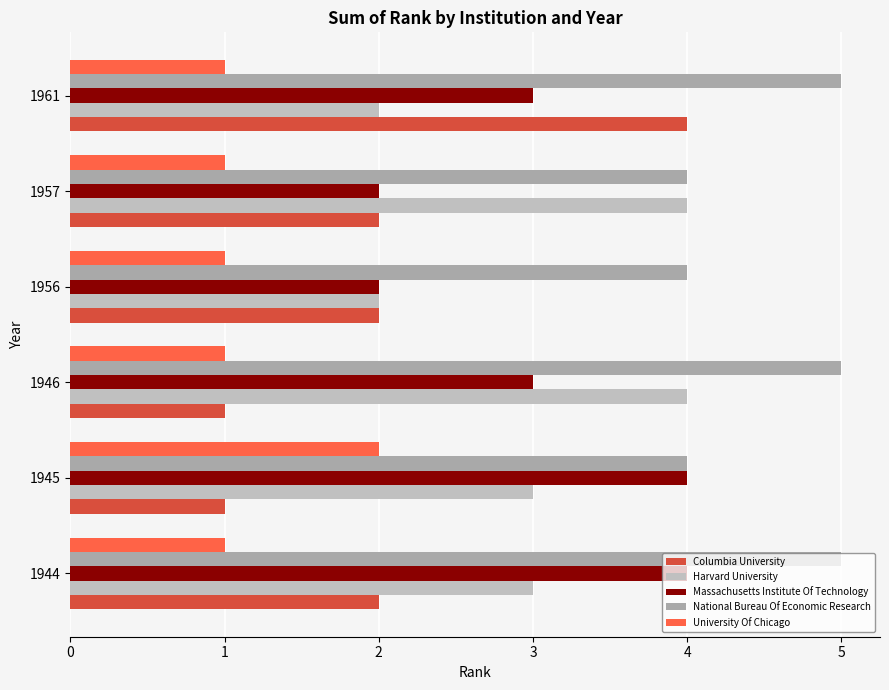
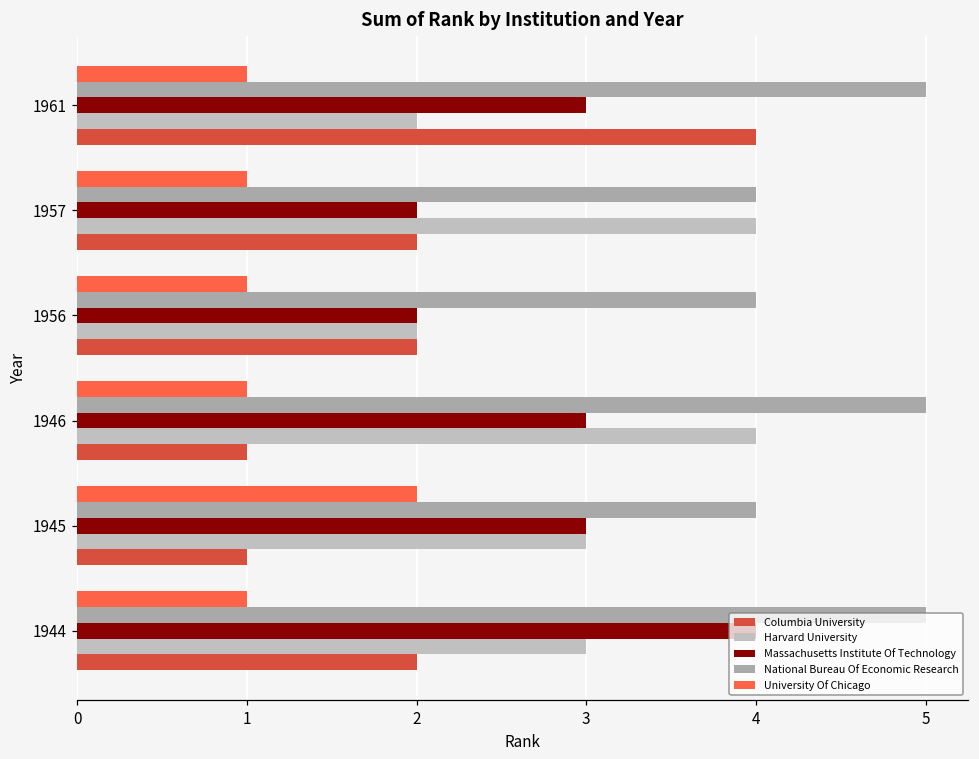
  {
    "Massachusetts Institute Of Technology": {
      "1961": 3,
      "1957": 2,
      "1956": 2,
      "1946": 3,
-     "1945": 4
+     "1945": 3
    }
  }
